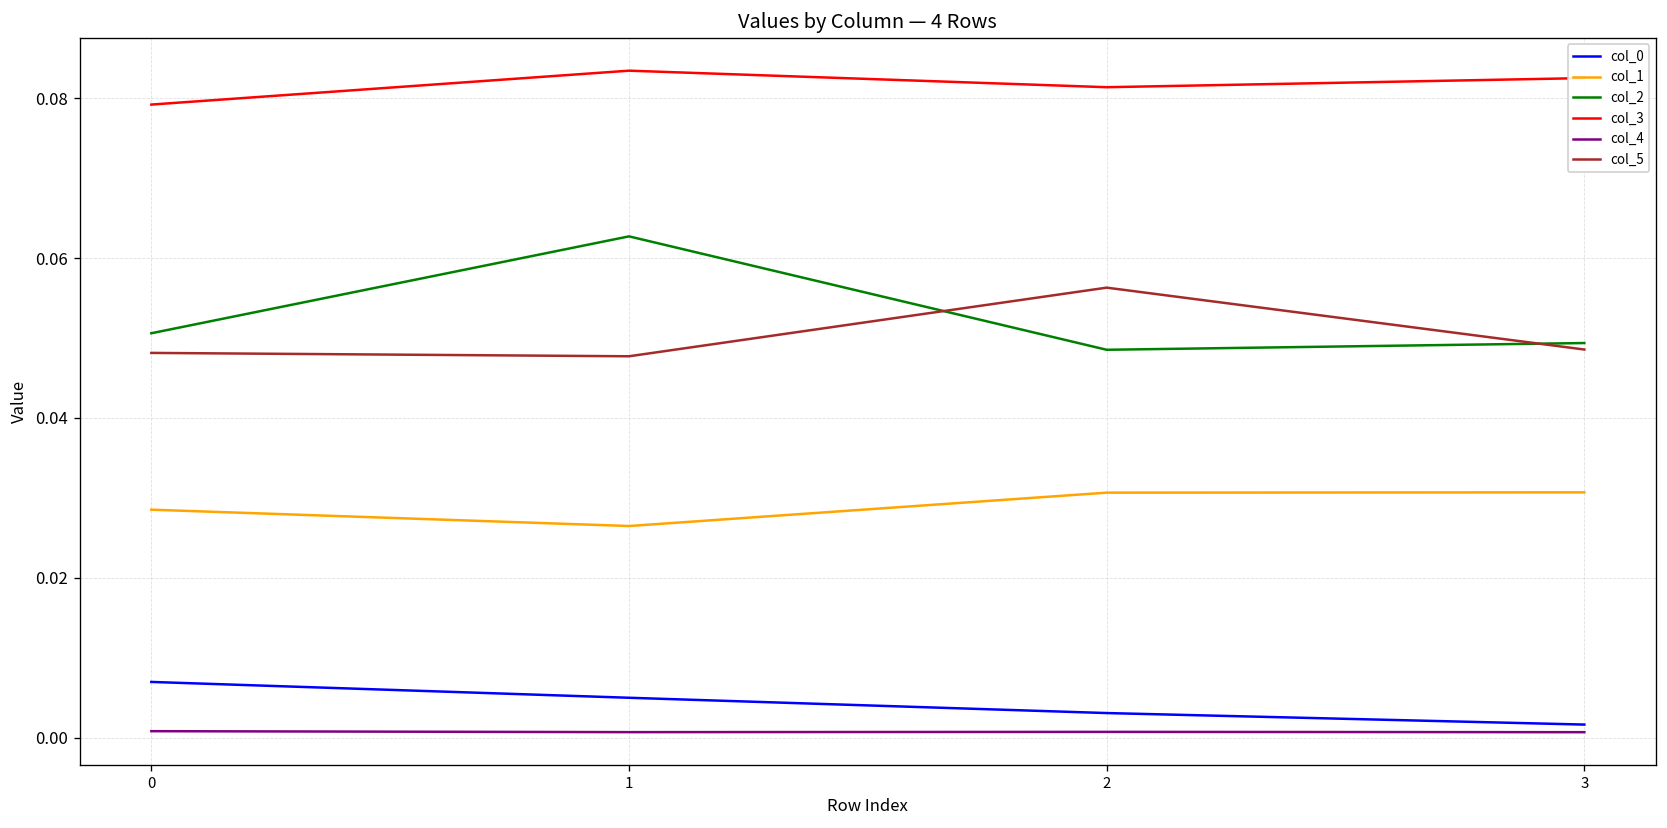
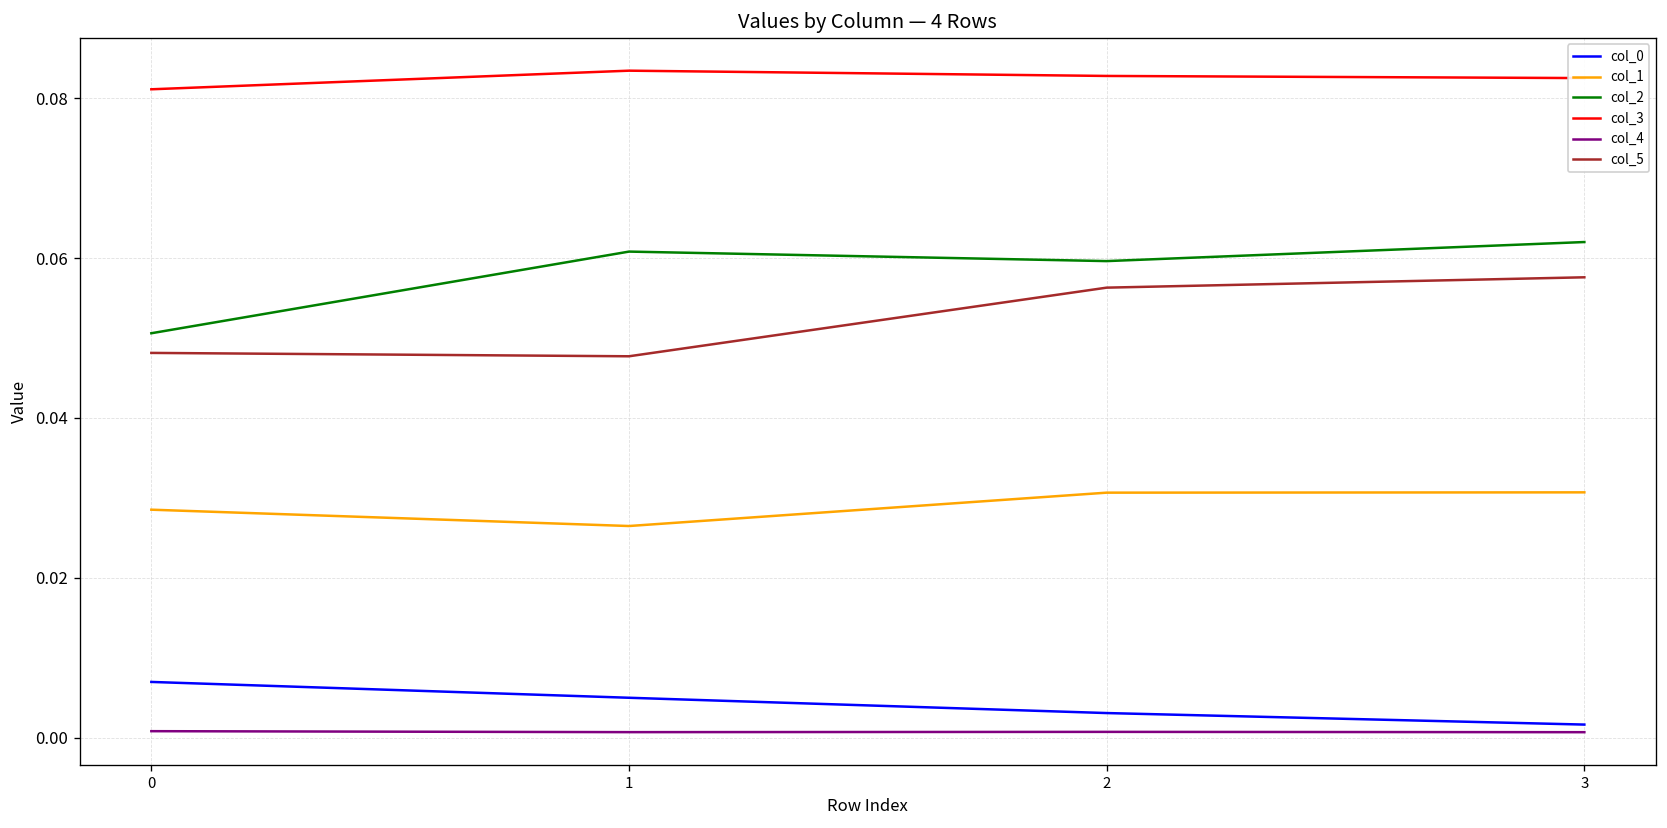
  {
    "col_0": {
      "0": 0.007,
      "1": 0.005,
      "2": 0.003,
      "3": 0.002
    },
    "col_1": {
      "0": 0.029,
      "1": 0.026,
      "2": 0.031,
      "3": 0.031
    },
    "col_2": {
      "0": 0.051,
-     "1": 0.063,
-     "2": 0.049,
-     "3": 0.049
+     "1": 0.061,
+     "2": 0.060,
+     "3": 0.062
    },
    "col_3": {
-     "0": 0.079,
+     "0": 0.081,
      "1": 0.083,
-     "2": 0.081
+     "2": 0.083
    },
    "col_4": {
      "0": 0.001,
      "1": 0.001,
      "2": 0.001,
      "3": 0.001
    },
    "col_5": {
      "0": 0.048,
      "1": 0.048,
      "2": 0.056,
-     "3": 0.049
+     "3": 0.058
    }
  }
